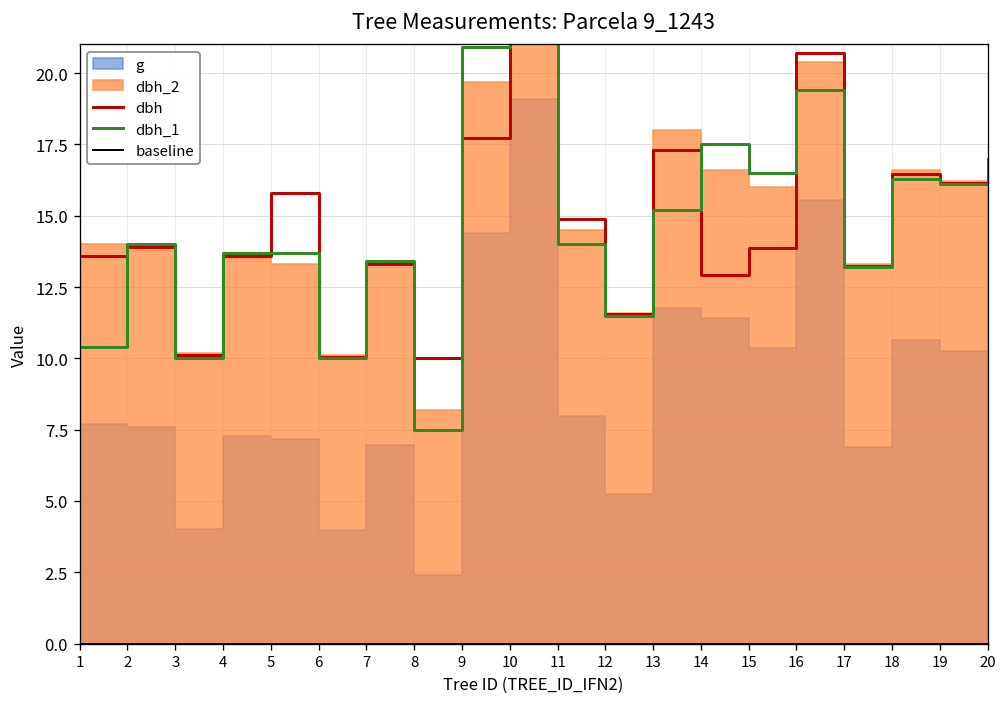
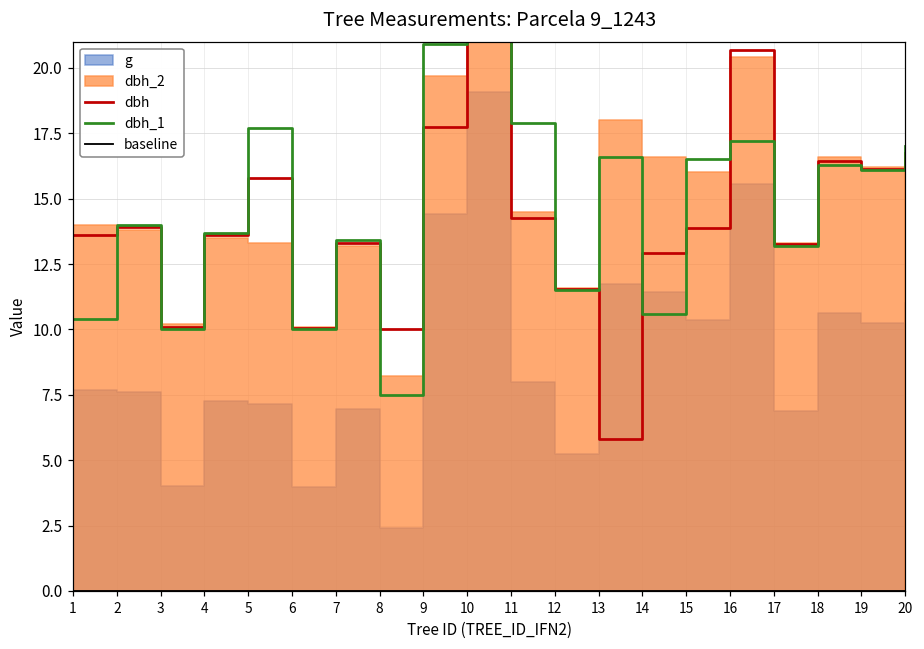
  {
    "dbh": {
      "1": 13.6,
      "5": 15.8,
      "8": 10.0,
      "9": 17.7,
-     "11": 14.9,
-     "13": 17.3,
+     "11": 14.3,
+     "13": 5.8,
      "14": 12.9,
      "15": 13.9,
      "16": 20.7,
      "18": 16.5,
      "20": 16.8
    },
    "dbh_1": {
      "1": 10.4,
-     "5": 13.7,
+     "5": 17.7,
      "8": 7.5,
      "9": 20.9,
-     "11": 14.0,
-     "13": 15.2,
-     "14": 17.5,
-     "16": 19.4,
+     "11": 17.9,
+     "13": 16.6,
+     "14": 10.6,
+     "16": 17.2,
      "18": 16.3,
      "20": 17.0
    },
    "baseline": {
      "1": 0.0,
      "2": 0.0,
      "3": 0.0,
      "4": 0.0,
      "5": 0.0,
      "6": 0.0,
      "7": 0.0,
      "8": 0.0,
      "9": 0.0,
      "10": 0.0,
      "11": 0.0,
      "12": 0.0,
      "13": 0.0,
      "14": 0.0,
      "15": 0.0,
      "16": 0.0,
      "17": 0.0,
      "18": 0.0,
      "19": 0.0,
      "20": 0.0
    }
  }
